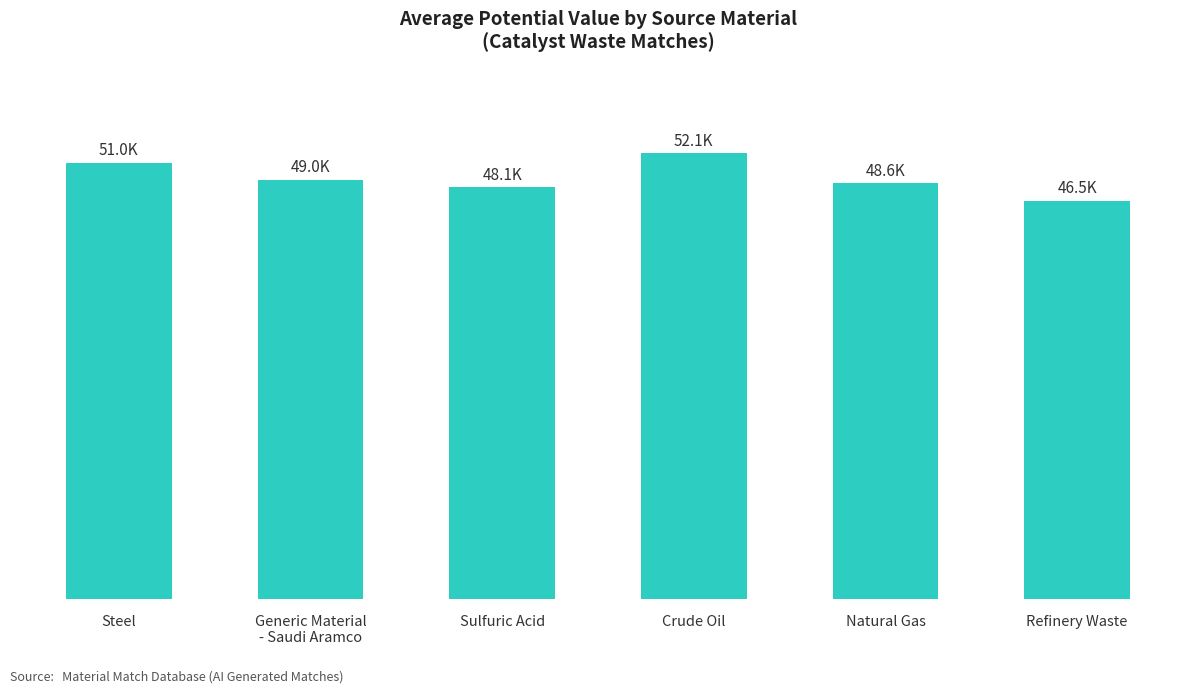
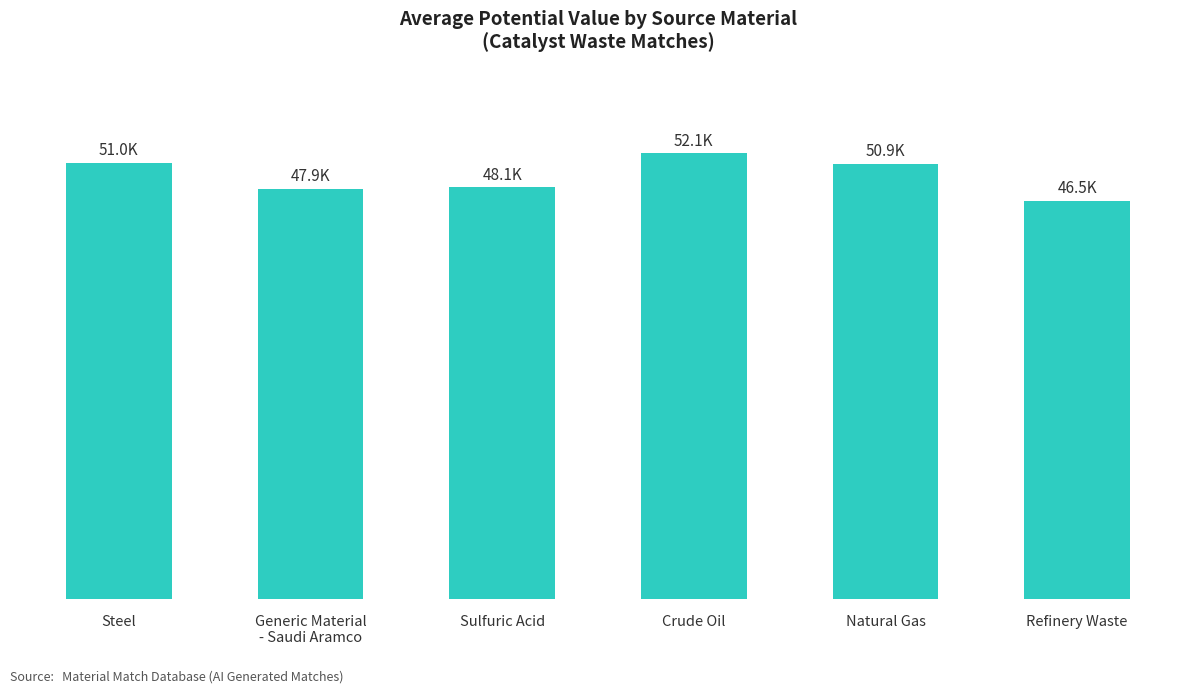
  {
    "Steel": "51.0K",
-   "Generic Material - Saudi Aramco": "49.0K",
+   "Generic Material - Saudi Aramco": "47.9K",
    "Sulfuric Acid": "48.1K",
    "Crude Oil": "52.1K",
-   "Natural Gas": "48.6K",
+   "Natural Gas": "50.9K",
    "Refinery Waste": "46.5K"
  }
